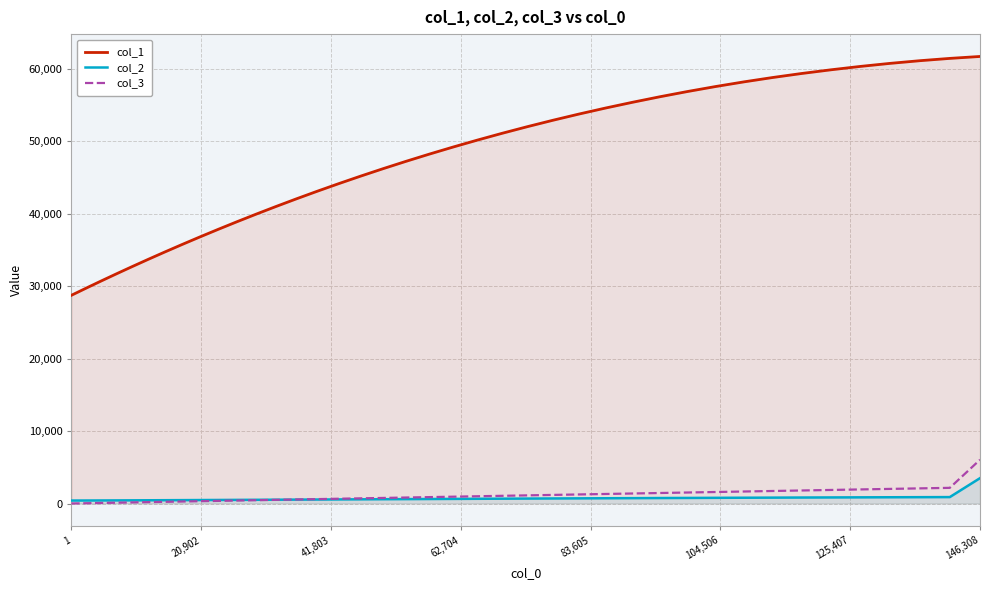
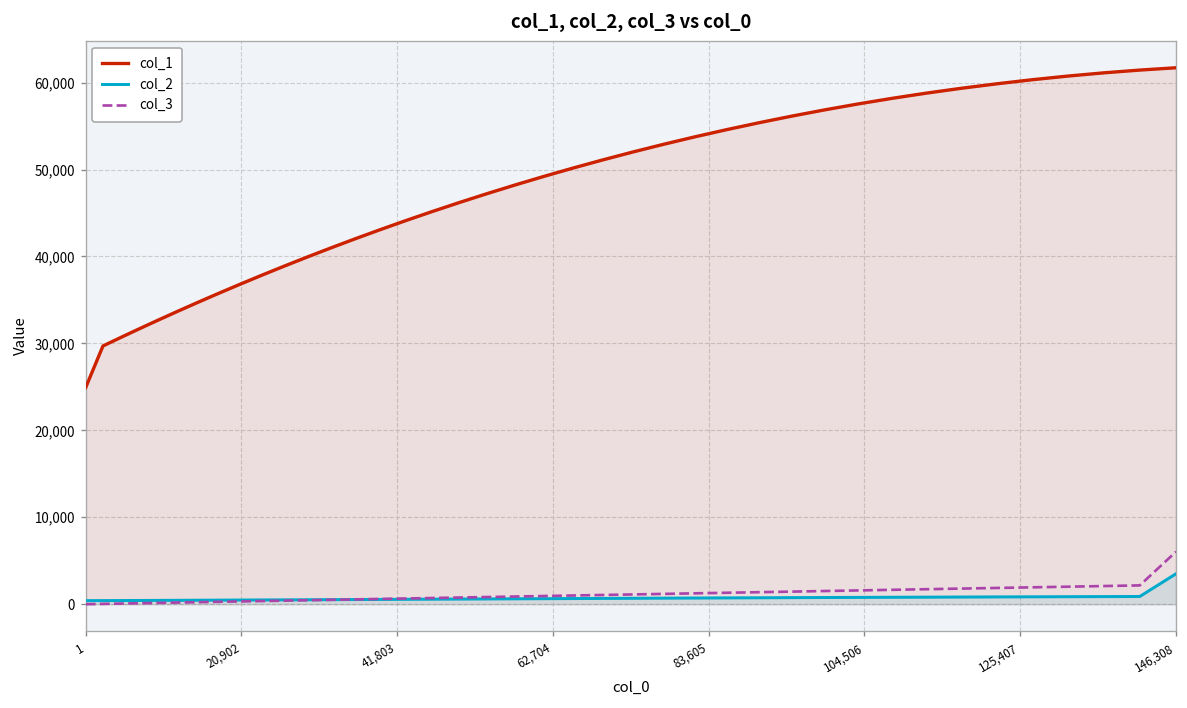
  {
    "col_1": {
-     "1": "29,000",
+     "1": "25,000",
      "146,308": "62,000"
    },
    "col_2": {
      "1": "0",
      "146,308": "3,000"
    },
    "col_3": {
      "1": "0",
      "146,308": "6,000"
    }
  }
